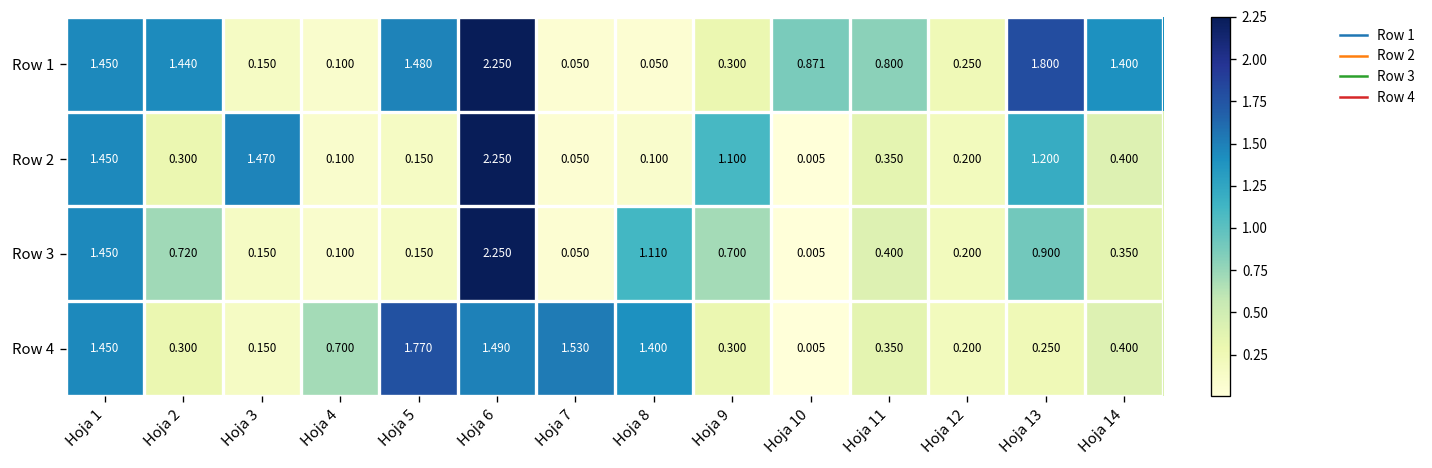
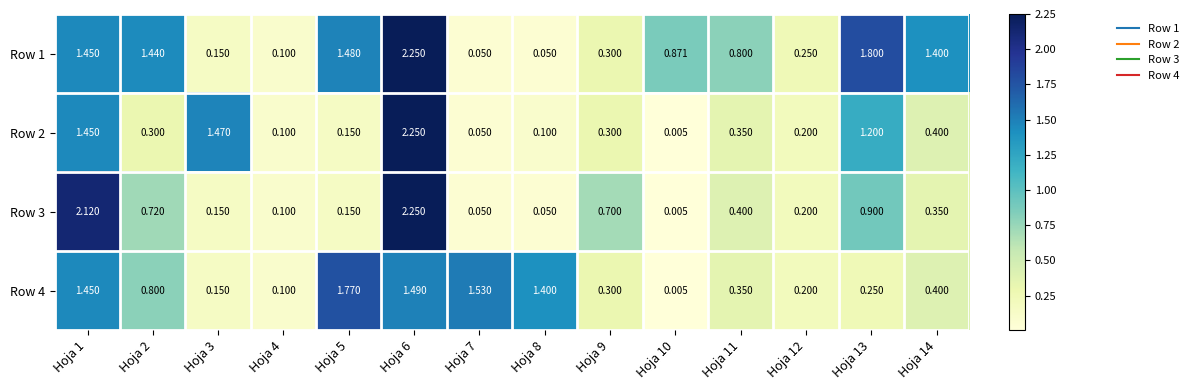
  {
    "Row 1": {
      "Hoja 1": 1.450,
      "Hoja 2": 1.440,
      "Hoja 3": 0.150,
      "Hoja 4": 0.100,
      "Hoja 5": 1.480,
      "Hoja 6": 2.250,
      "Hoja 7": 0.050,
      "Hoja 8": 0.050,
      "Hoja 9": 0.300,
      "Hoja 10": 0.871,
      "Hoja 11": 0.800,
      "Hoja 12": 0.250,
      "Hoja 13": 1.800,
      "Hoja 14": 1.400
    },
    "Row 2": {
      "Hoja 1": 1.450,
      "Hoja 2": 0.300,
      "Hoja 3": 1.470,
      "Hoja 4": 0.100,
      "Hoja 5": 0.150,
      "Hoja 6": 2.250,
      "Hoja 7": 0.050,
      "Hoja 8": 0.100,
-     "Hoja 9": 1.100,
+     "Hoja 9": 0.300,
      "Hoja 10": 0.005,
      "Hoja 11": 0.350,
      "Hoja 12": 0.200,
      "Hoja 13": 1.200,
      "Hoja 14": 0.400
    },
    "Row 3": {
-     "Hoja 1": 1.450,
+     "Hoja 1": 2.120,
      "Hoja 2": 0.720,
      "Hoja 3": 0.150,
      "Hoja 4": 0.100,
      "Hoja 5": 0.150,
      "Hoja 6": 2.250,
      "Hoja 7": 0.050,
-     "Hoja 8": 1.110,
+     "Hoja 8": 0.050,
      "Hoja 9": 0.700,
      "Hoja 10": 0.005,
      "Hoja 11": 0.400,
      "Hoja 12": 0.200,
      "Hoja 13": 0.900,
      "Hoja 14": 0.350
    },
    "Row 4": {
      "Hoja 1": 1.450,
-     "Hoja 2": 0.300,
+     "Hoja 2": 0.800,
      "Hoja 3": 0.150,
-     "Hoja 4": 0.700,
+     "Hoja 4": 0.100,
      "Hoja 5": 1.770,
      "Hoja 6": 1.490,
      "Hoja 7": 1.530,
      "Hoja 8": 1.400,
      "Hoja 9": 0.300,
      "Hoja 10": 0.005,
      "Hoja 11": 0.350,
      "Hoja 12": 0.200,
      "Hoja 13": 0.250,
      "Hoja 14": 0.400
    }
  }
